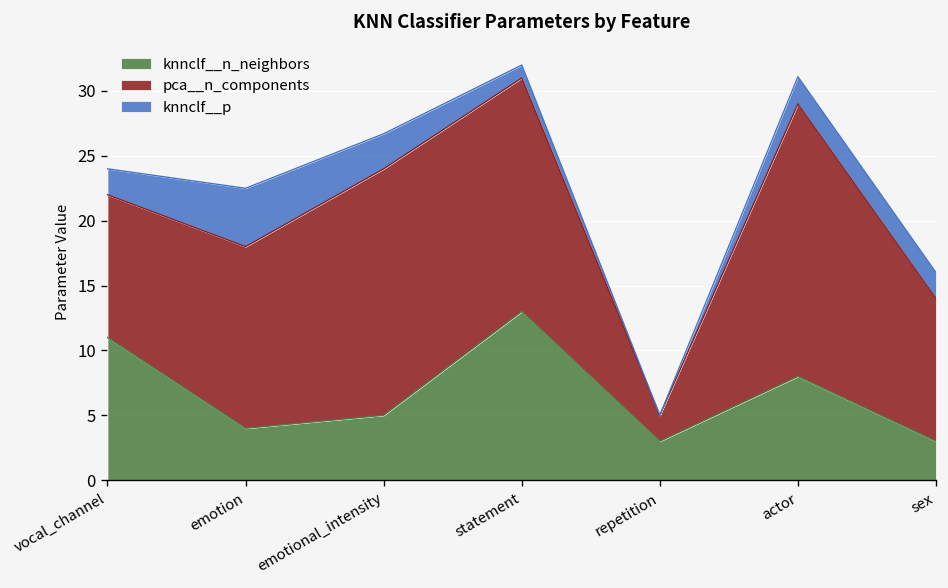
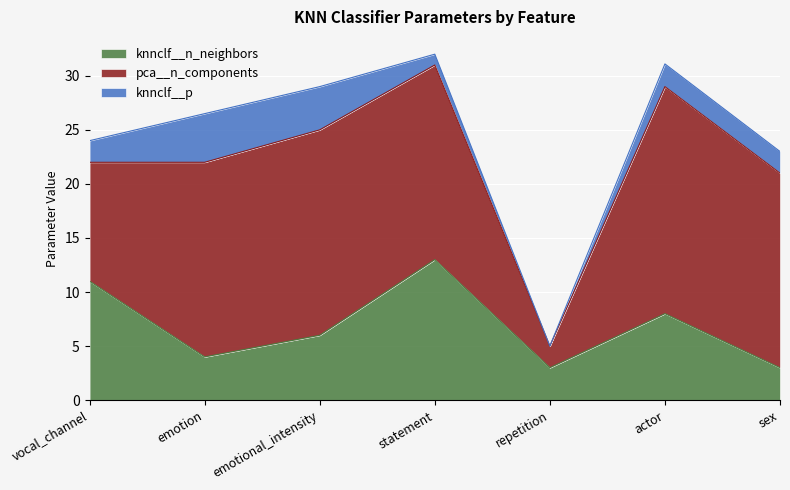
  {
    "knnclf__n_neighbors": {
      "vocal_channel": 11,
      "emotion": 4,
-     "emotional_intensity": 5,
+     "emotional_intensity": 6,
      "statement": 13,
      "repetition": 3,
      "actor": 8,
      "sex": 3
    },
    "pca__n_components": {
      "vocal_channel": 11,
-     "emotion": 14,
+     "emotion": 18,
      "emotional_intensity": 19,
      "statement": 18,
      "actor": 21,
-     "sex": 11
+     "sex": 18
    },
    "knnclf__p": {
      "vocal_channel": 2.0,
      "emotion": 4.5,
-     "emotional_intensity": 2.7,
+     "emotional_intensity": 4.0,
      "statement": 1.0,
      "actor": 2.1,
      "sex": 2.0
    }
  }
